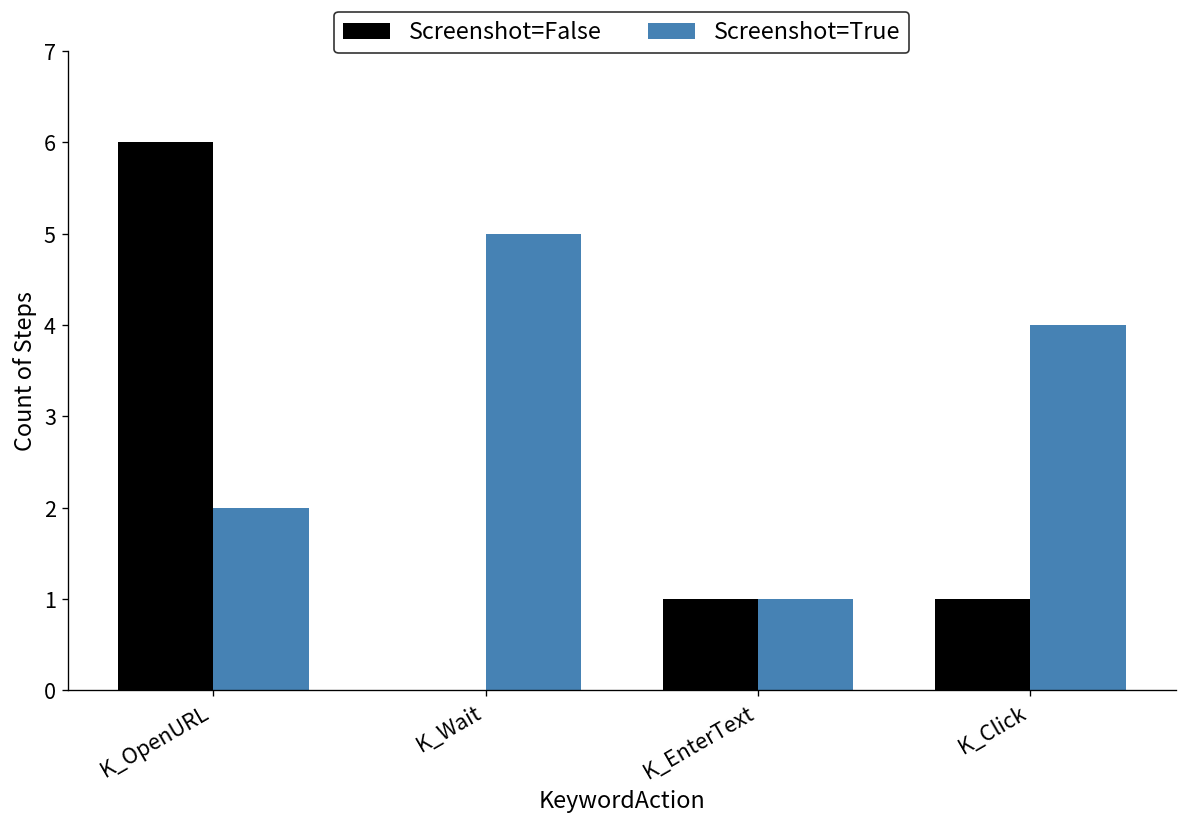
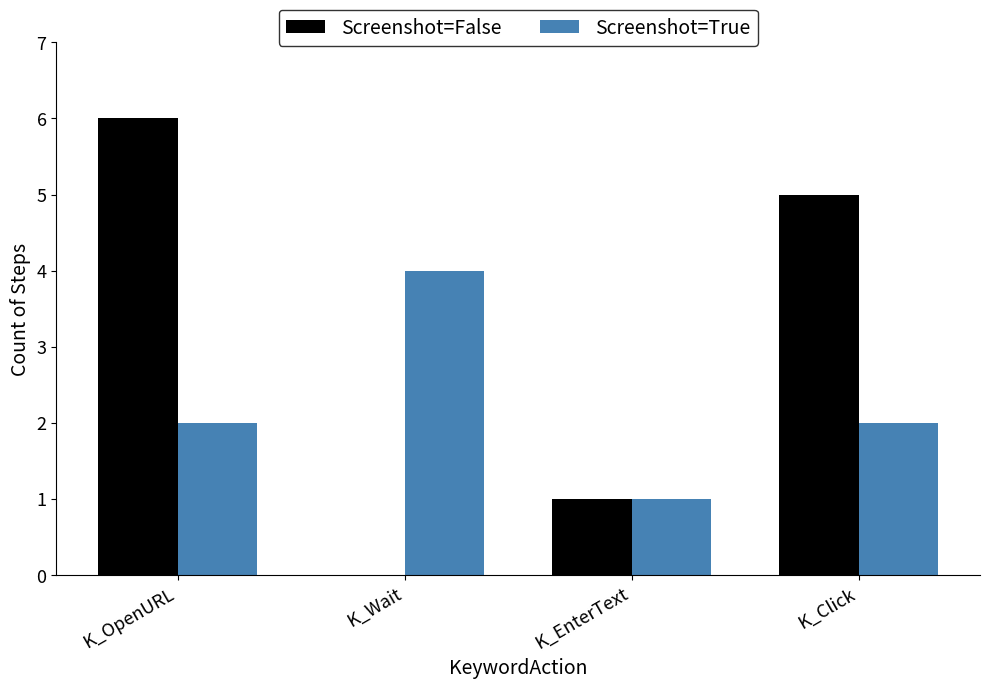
  {
    "Screenshot=False": {
      "K_OpenURL": 6,
      "K_Wait": 0,
      "K_EnterText": 1,
-     "K_Click": 1
+     "K_Click": 5
    },
    "Screenshot=True": {
      "K_OpenURL": 2,
-     "K_Wait": 5,
+     "K_Wait": 4,
      "K_EnterText": 1,
-     "K_Click": 4
+     "K_Click": 2
    }
  }
